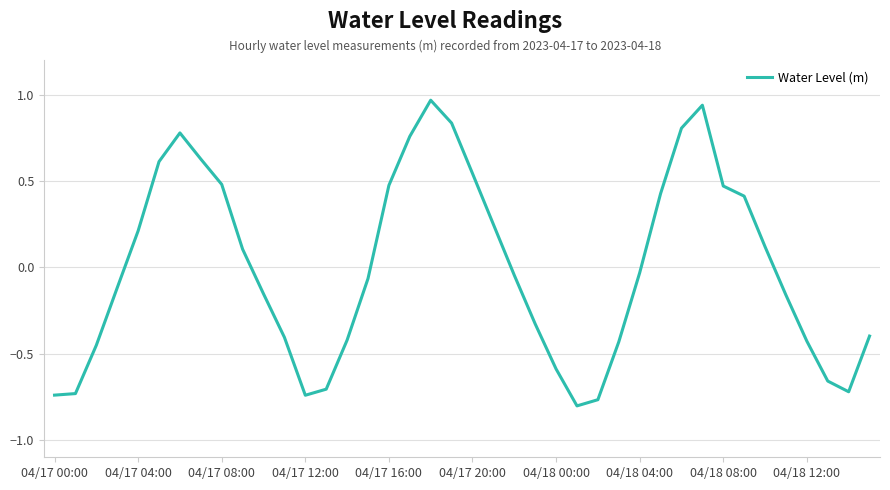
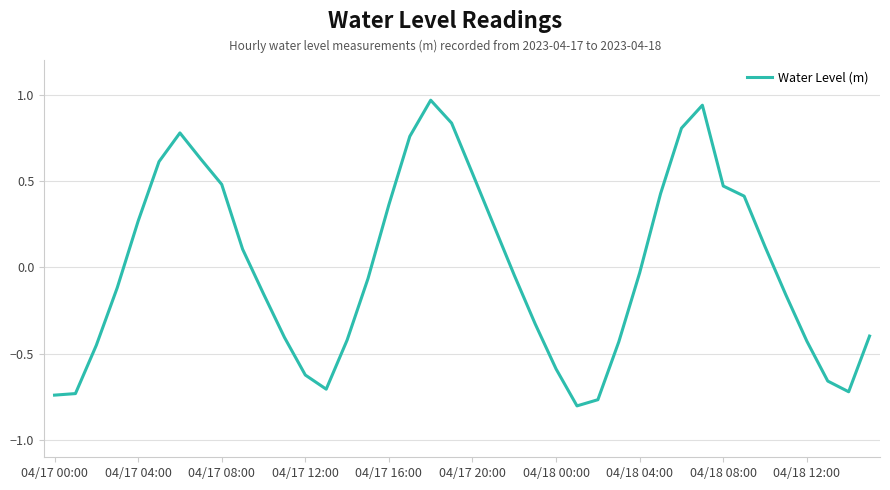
  {
    "04/17 00:00": -0.74,
-   "04/17 04:00": 0.21,
+   "04/17 04:00": 0.27,
    "04/17 08:00": 0.48,
-   "04/17 12:00": -0.74,
-   "04/17 16:00": 0.47,
+   "04/17 12:00": -0.62,
+   "04/17 16:00": 0.36,
    "04/17 20:00": 0.54,
    "04/18 00:00": -0.59,
    "04/18 04:00": -0.03,
    "04/18 08:00": 0.47,
    "04/18 12:00": -0.43
  }
